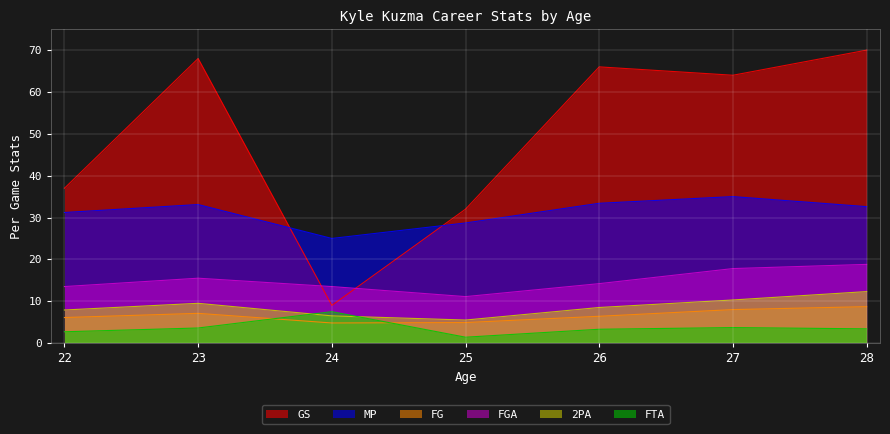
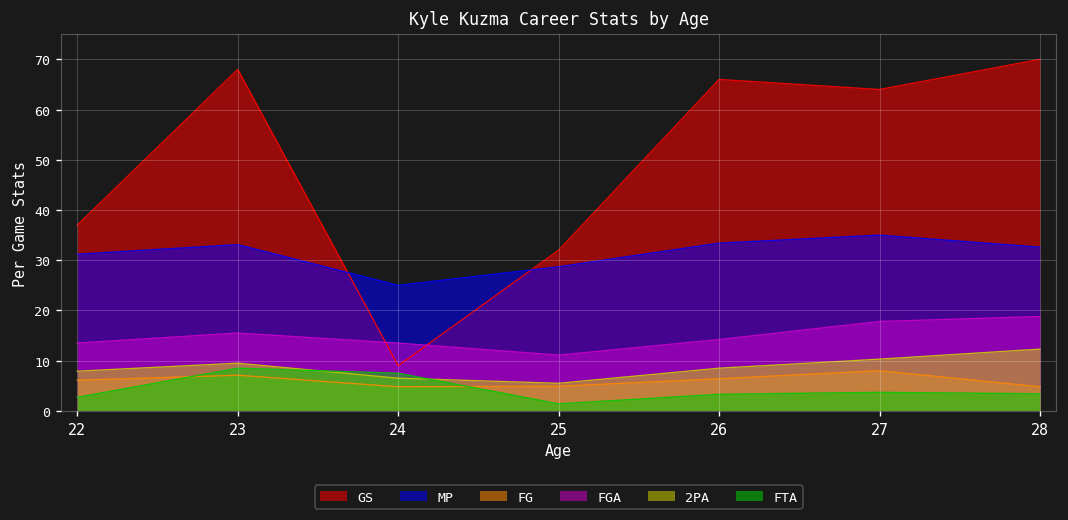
  {
    "GS": {
      "22": 37,
      "23": 68,
      "24": 9,
      "25": 32,
      "26": 66,
      "27": 64,
      "28": 70
    },
    "MP": {
      "22": 31,
      "23": 33,
      "24": 25,
      "25": 29,
      "26": 33,
      "27": 35,
      "28": 33
    },
    "FG": {
      "22": 6,
      "23": 7,
      "24": 5,
      "26": 6,
      "27": 8,
-     "28": 9
+     "28": 5
    },
    "FGA": {
      "22": 14,
      "23": 16,
      "24": 14,
      "25": 11,
      "26": 14,
      "27": 18,
      "28": 19
    },
    "2PA": {
      "22": 8,
      "23": 10,
      "24": 7,
      "26": 9,
      "27": 10,
      "28": 12
    },
    "FTA": {
      "22": 3,
-     "23": 4,
+     "23": 9,
      "24": 8,
      "25": 1,
      "26": 3,
      "27": 4,
      "28": 3
    }
  }
